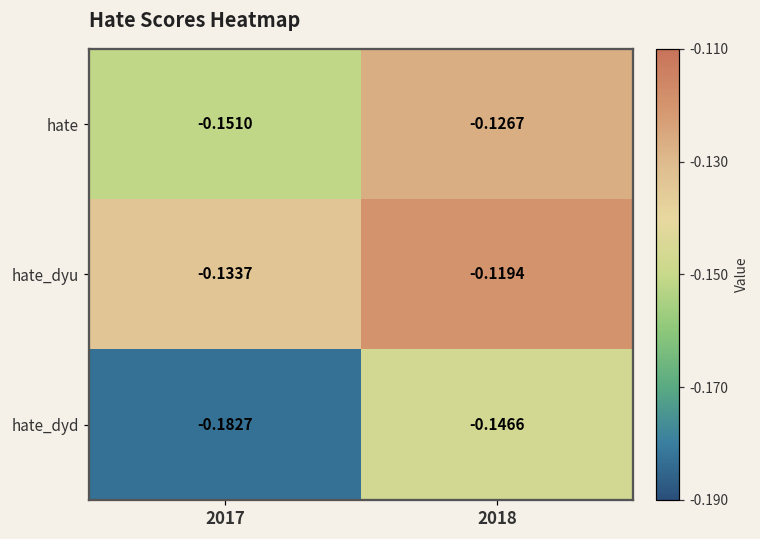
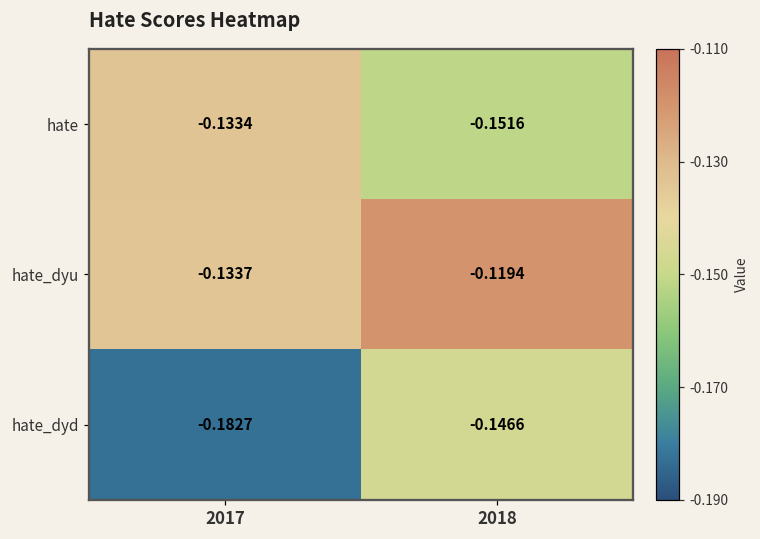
  {
    "hate": {
-     "2017": -0.1510,
-     "2018": -0.1267
+     "2017": -0.1334,
+     "2018": -0.1516
    },
    "hate_dyu": {
      "2017": -0.1337,
      "2018": -0.1194
    },
    "hate_dyd": {
      "2017": -0.1827,
      "2018": -0.1466
    }
  }
